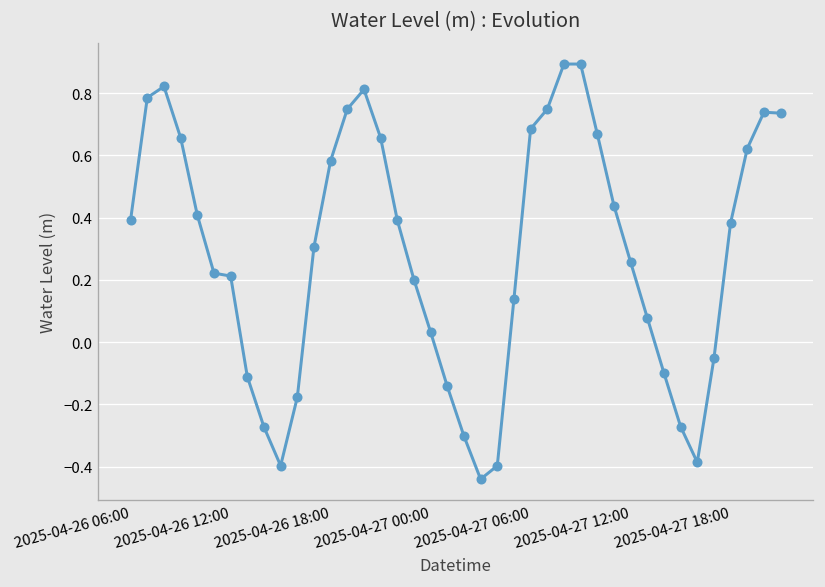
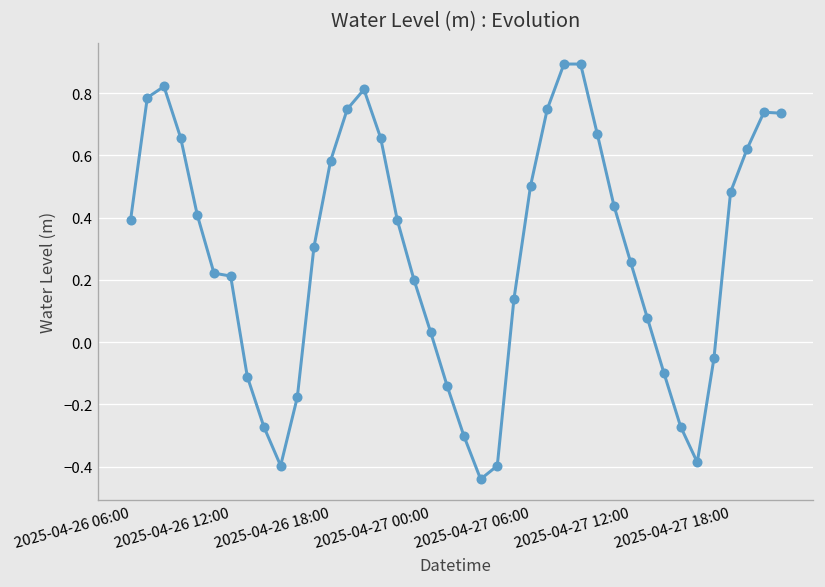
  {
    "2025-04-26 06:00": 0.39,
    "2025-04-26 12:00": 0.21,
    "2025-04-26 18:00": 0.58,
    "2025-04-27 00:00": 0.03,
-   "2025-04-27 06:00": 0.68,
+   "2025-04-27 06:00": 0.50,
    "2025-04-27 12:00": 0.26,
-   "2025-04-27 18:00": 0.38
+   "2025-04-27 18:00": 0.48
  }
